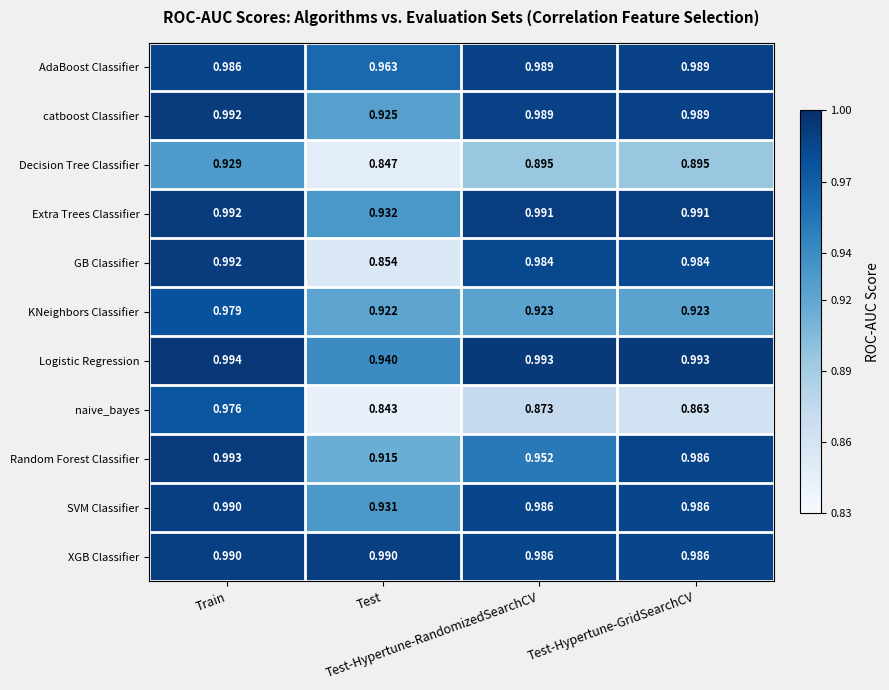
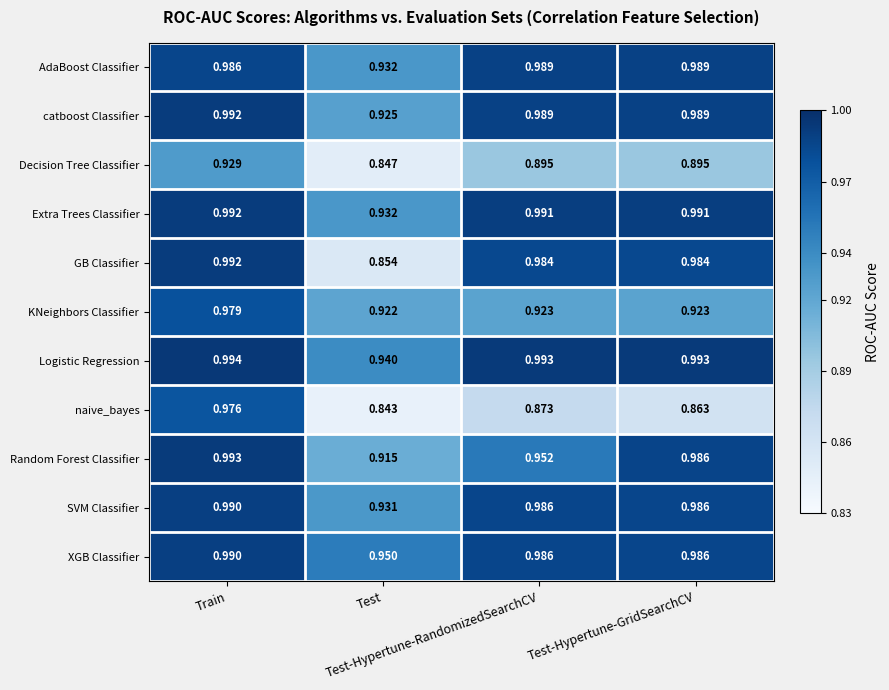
  {
    "AdaBoost Classifier": {
      "Train": 0.986,
-     "Test": 0.963,
+     "Test": 0.932,
      "Test-Hypertune-RandomizedSearchCV": 0.989,
      "Test-Hypertune-GridSearchCV": 0.989
    },
    "catboost Classifier": {
      "Train": 0.992,
      "Test": 0.925,
      "Test-Hypertune-RandomizedSearchCV": 0.989,
      "Test-Hypertune-GridSearchCV": 0.989
    },
    "Decision Tree Classifier": {
      "Train": 0.929,
      "Test": 0.847,
      "Test-Hypertune-RandomizedSearchCV": 0.895,
      "Test-Hypertune-GridSearchCV": 0.895
    },
    "Extra Trees Classifier": {
      "Train": 0.992,
      "Test": 0.932,
      "Test-Hypertune-RandomizedSearchCV": 0.991,
      "Test-Hypertune-GridSearchCV": 0.991
    },
    "GB Classifier": {
      "Train": 0.992,
      "Test": 0.854,
      "Test-Hypertune-RandomizedSearchCV": 0.984,
      "Test-Hypertune-GridSearchCV": 0.984
    },
    "KNeighbors Classifier": {
      "Train": 0.979,
      "Test": 0.922,
      "Test-Hypertune-RandomizedSearchCV": 0.923,
      "Test-Hypertune-GridSearchCV": 0.923
    },
    "Logistic Regression": {
      "Train": 0.994,
      "Test": 0.940,
      "Test-Hypertune-RandomizedSearchCV": 0.993,
      "Test-Hypertune-GridSearchCV": 0.993
    },
    "naive_bayes": {
      "Train": 0.976,
      "Test": 0.843,
      "Test-Hypertune-RandomizedSearchCV": 0.873,
      "Test-Hypertune-GridSearchCV": 0.863
    },
    "Random Forest Classifier": {
      "Train": 0.993,
      "Test": 0.915,
      "Test-Hypertune-RandomizedSearchCV": 0.952,
      "Test-Hypertune-GridSearchCV": 0.986
    },
    "SVM Classifier": {
      "Train": 0.990,
      "Test": 0.931,
      "Test-Hypertune-RandomizedSearchCV": 0.986,
      "Test-Hypertune-GridSearchCV": 0.986
    },
    "XGB Classifier": {
      "Train": 0.990,
-     "Test": 0.990,
+     "Test": 0.950,
      "Test-Hypertune-RandomizedSearchCV": 0.986,
      "Test-Hypertune-GridSearchCV": 0.986
    }
  }
